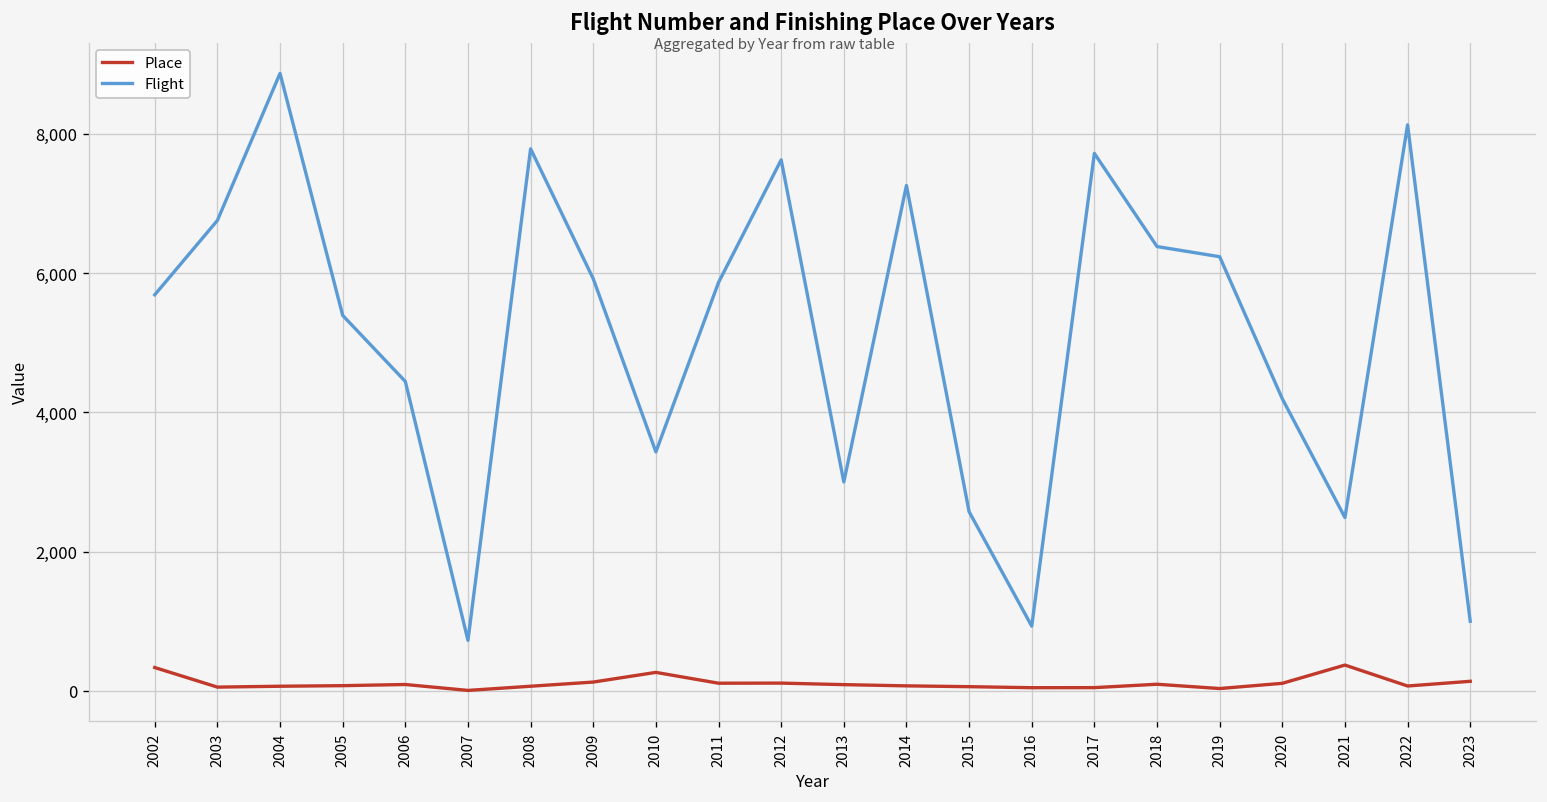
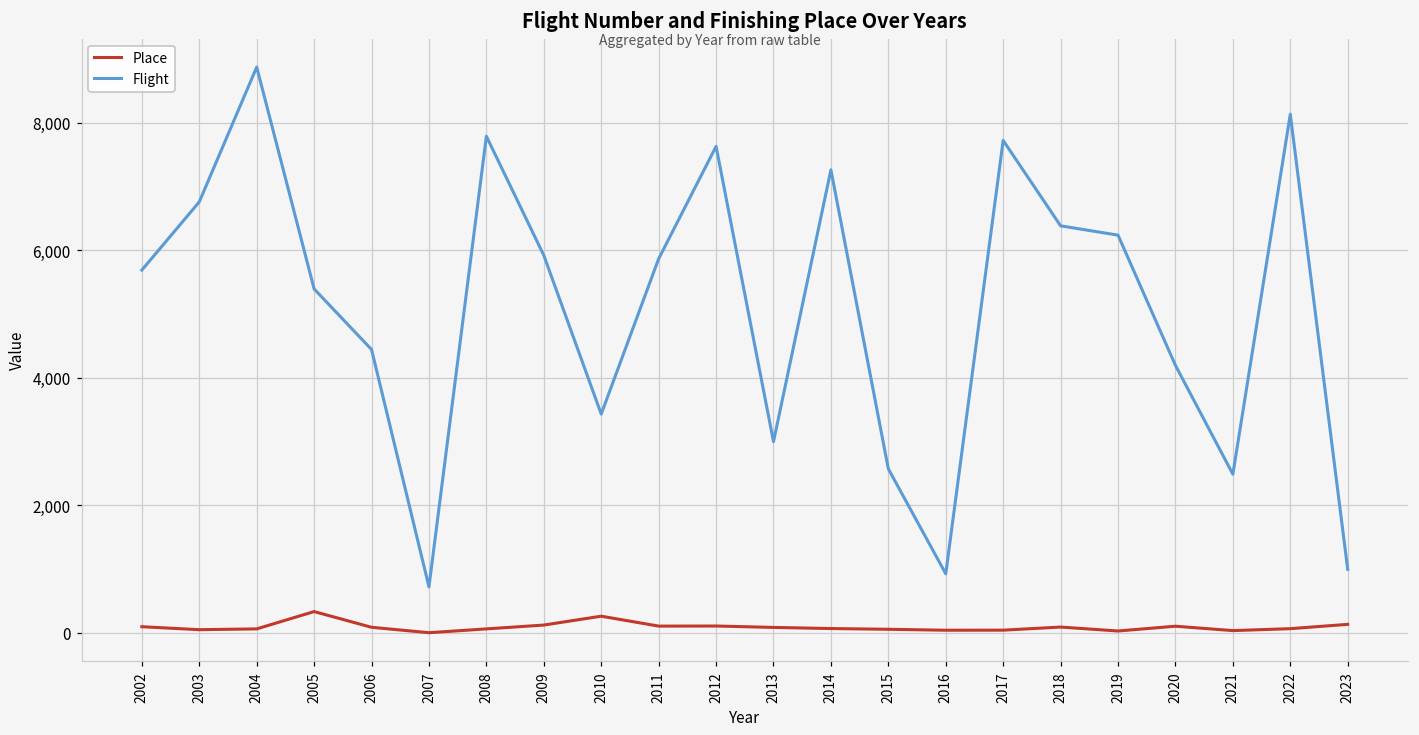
  {
    "Place": {
-     "2002": "300",
+     "2002": "100",
      "2003": "100",
      "2004": "100",
-     "2005": "100",
+     "2005": "300",
      "2006": "100",
      "2007": "0",
      "2008": "100",
      "2009": "100",
      "2010": "300",
      "2011": "100",
      "2012": "100",
      "2013": "100",
      "2014": "100",
      "2015": "100",
      "2016": "0",
      "2017": "0",
      "2018": "100",
      "2019": "0",
      "2020": "100",
-     "2021": "400",
+     "2021": "0",
      "2022": "100",
      "2023": "100"
    },
    "Flight": {
      "2002": "5,700",
      "2003": "6,800",
      "2004": "8,900",
      "2005": "5,400",
      "2006": "4,400",
      "2007": "700",
      "2008": "7,800",
      "2009": "5,900",
      "2010": "3,400",
      "2011": "5,900",
      "2012": "7,600",
      "2013": "3,000",
      "2014": "7,300",
      "2015": "2,600",
      "2016": "900",
      "2017": "7,700",
      "2018": "6,400",
      "2019": "6,200",
      "2020": "4,200",
      "2021": "2,500",
      "2022": "8,100",
      "2023": "1,000"
    }
  }
